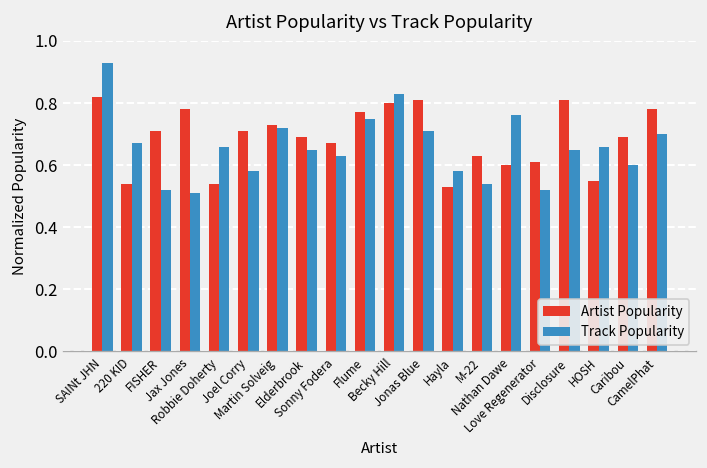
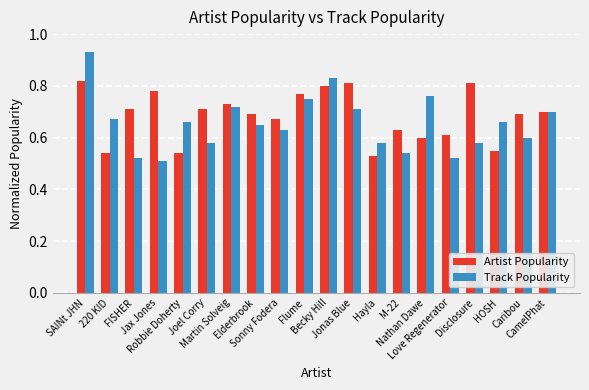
  {
    "Artist Popularity": {
      "SAINt JHN": 0.82,
      "220 KID": 0.54,
      "FISHER": 0.71,
      "Jax Jones": 0.78,
      "Robbie Doherty": 0.54,
      "Joel Corry": 0.71,
      "Martin Solveig": 0.73,
      "Elderbrook": 0.69,
      "Sonny Fodera": 0.67,
      "Flume": 0.77,
      "Becky Hill": 0.80,
      "Jonas Blue": 0.81,
      "Hayla": 0.53,
      "M-22": 0.63,
      "Nathan Dawe": 0.60,
      "Love Regenerator": 0.61,
      "Disclosure": 0.81,
      "HOSH": 0.55,
      "Caribou": 0.69,
-     "CamelPhat": 0.78
+     "CamelPhat": 0.70
    },
    "Track Popularity": {
      "SAINt JHN": 0.93,
      "220 KID": 0.67,
      "FISHER": 0.52,
      "Jax Jones": 0.51,
      "Robbie Doherty": 0.66,
      "Joel Corry": 0.58,
      "Martin Solveig": 0.72,
      "Elderbrook": 0.65,
      "Sonny Fodera": 0.63,
      "Flume": 0.75,
      "Becky Hill": 0.83,
      "Jonas Blue": 0.71,
      "Hayla": 0.58,
      "M-22": 0.54,
      "Nathan Dawe": 0.76,
      "Love Regenerator": 0.52,
-     "Disclosure": 0.65,
+     "Disclosure": 0.58,
      "HOSH": 0.66,
      "Caribou": 0.60,
      "CamelPhat": 0.70
    }
  }
